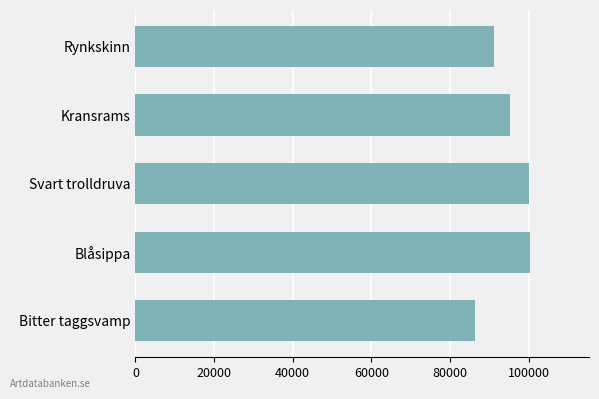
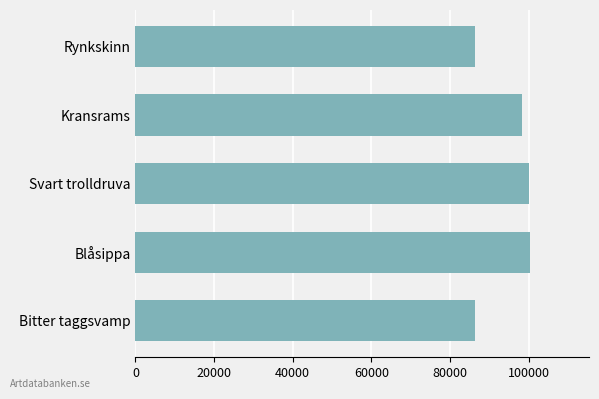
  {
-   "Rynkskinn": 91000,
-   "Kransrams": 95000,
+   "Rynkskinn": 86000,
+   "Kransrams": 98000,
    "Svart trolldruva": 100000,
    "Blåsippa": 100000,
    "Bitter taggsvamp": 86000
  }
